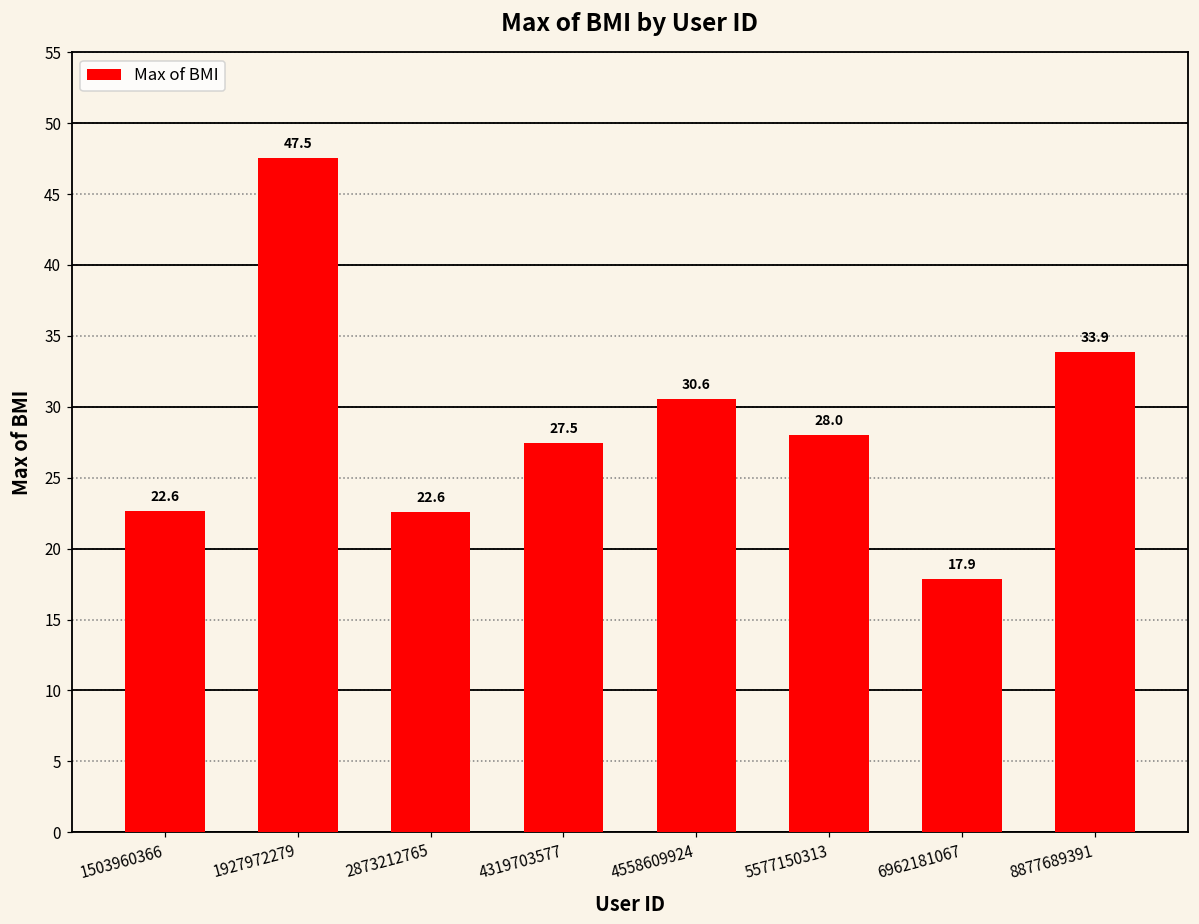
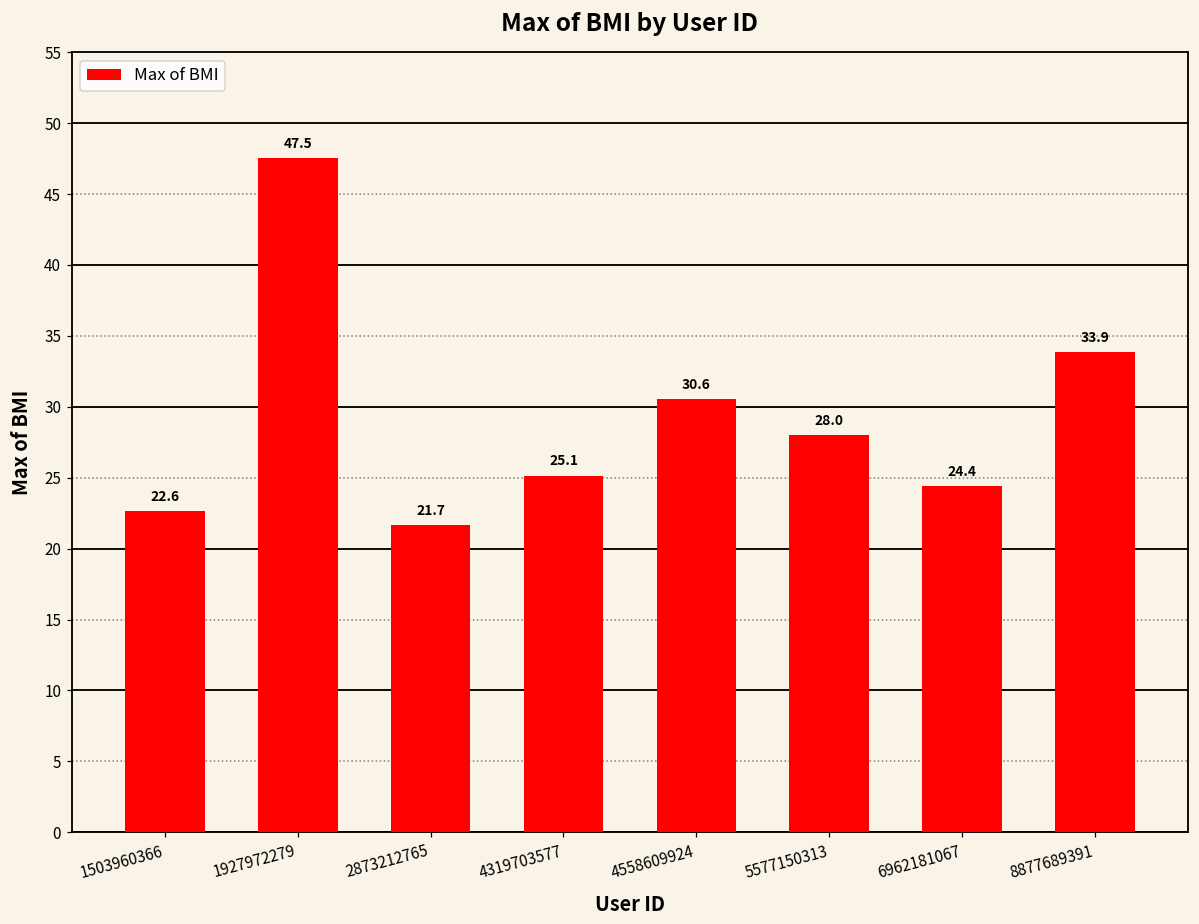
  {
    "1503960366": 22.6,
    "1927972279": 47.5,
-   "2873212765": 22.6,
-   "4319703577": 27.5,
+   "2873212765": 21.7,
+   "4319703577": 25.1,
    "4558609924": 30.6,
    "5577150313": 28.0,
-   "6962181067": 17.9,
+   "6962181067": 24.4,
    "8877689391": 33.9
  }
